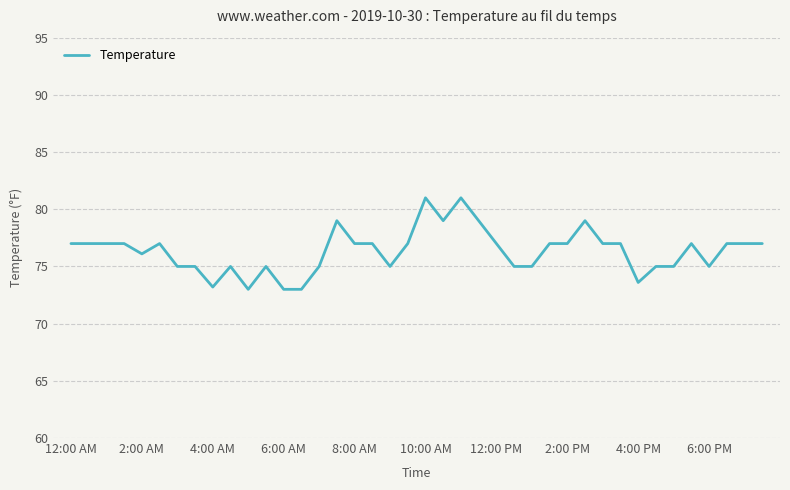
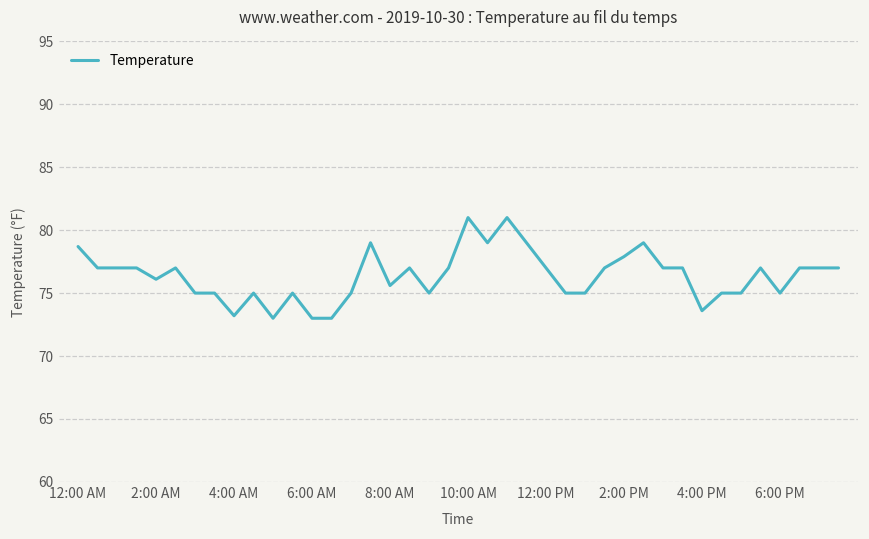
  {
-   "12:00 AM": 77.0,
+   "12:00 AM": 78.7,
    "2:00 AM": 76.1,
    "4:00 AM": 73.2,
    "6:00 AM": 73.0,
-   "8:00 AM": 77.0,
+   "8:00 AM": 75.6,
    "10:00 AM": 81.0,
    "12:00 PM": 77.0,
-   "2:00 PM": 77.0,
+   "2:00 PM": 77.9,
    "4:00 PM": 73.6,
    "6:00 PM": 75.0
  }
